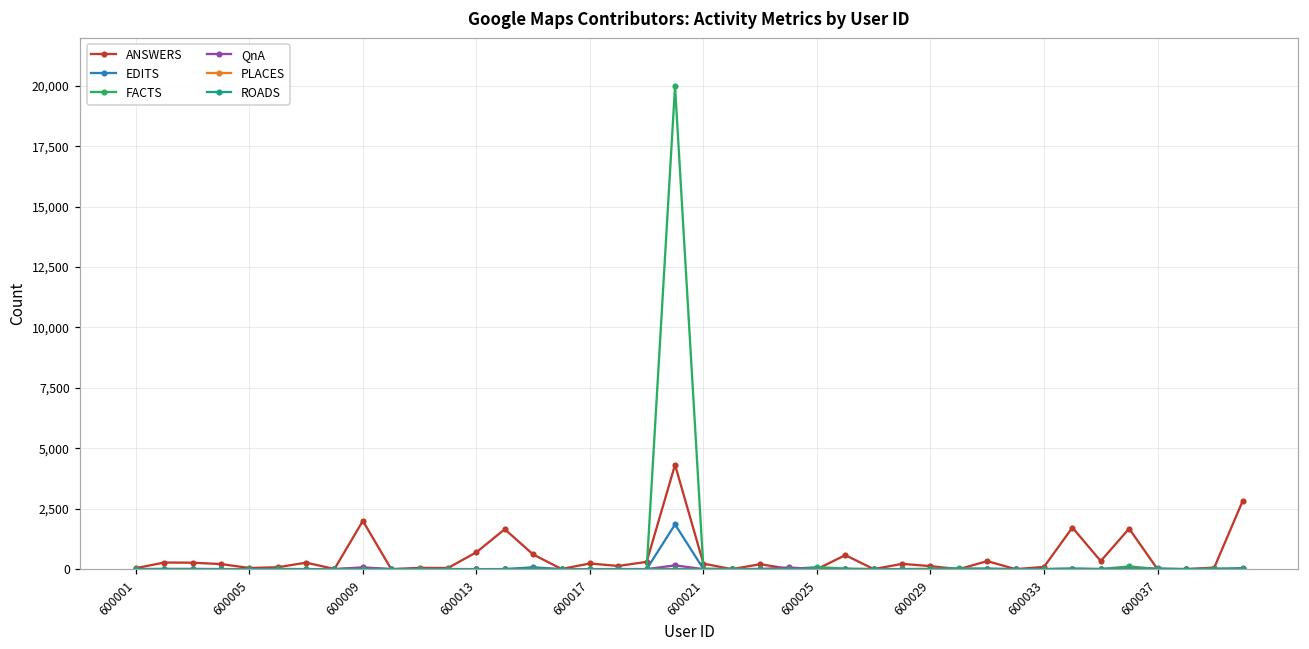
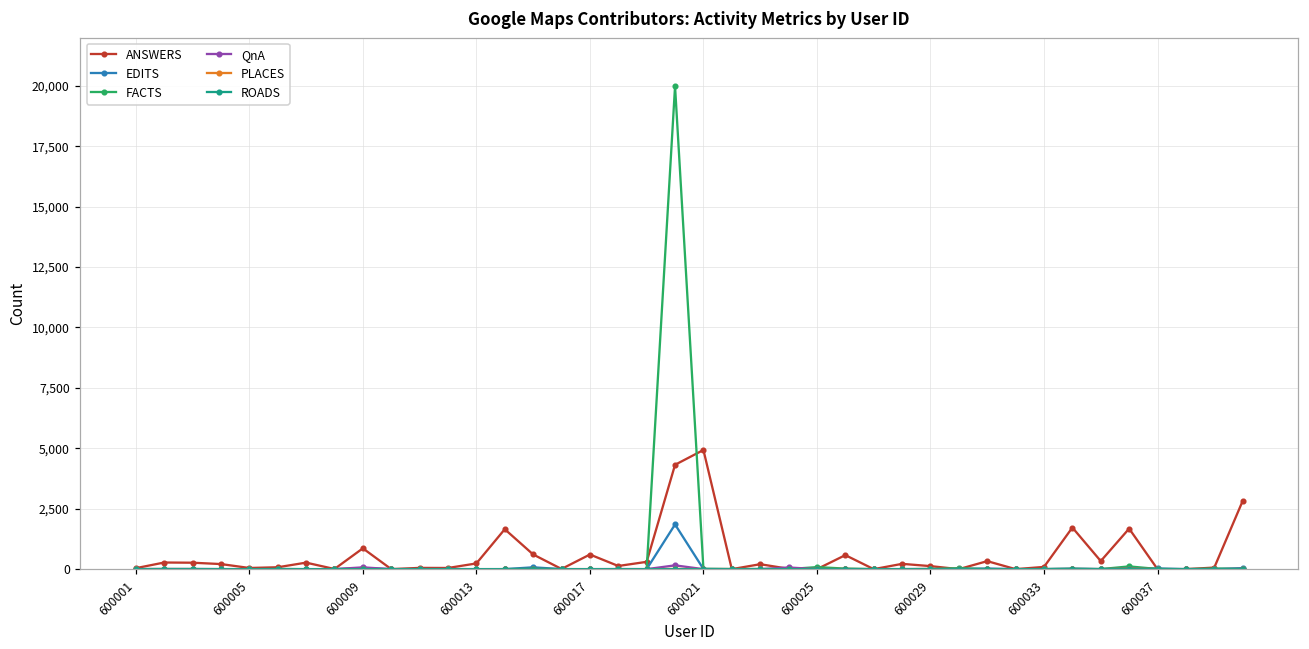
  {
    "ANSWERS": {
-     "600009": "2,000",
-     "600013": "700",
-     "600017": "200",
-     "600021": "200",
+     "600009": "900",
+     "600013": "200",
+     "600017": "600",
+     "600021": "4,900",
      "600029": "100"
    }
  }
